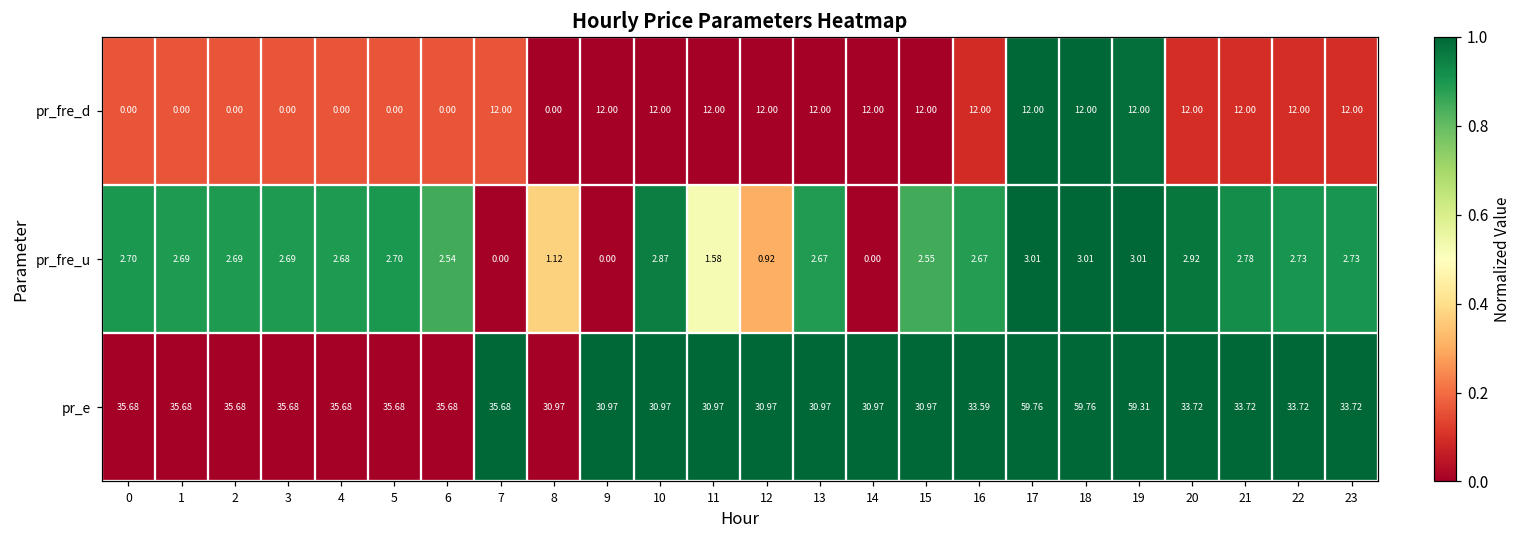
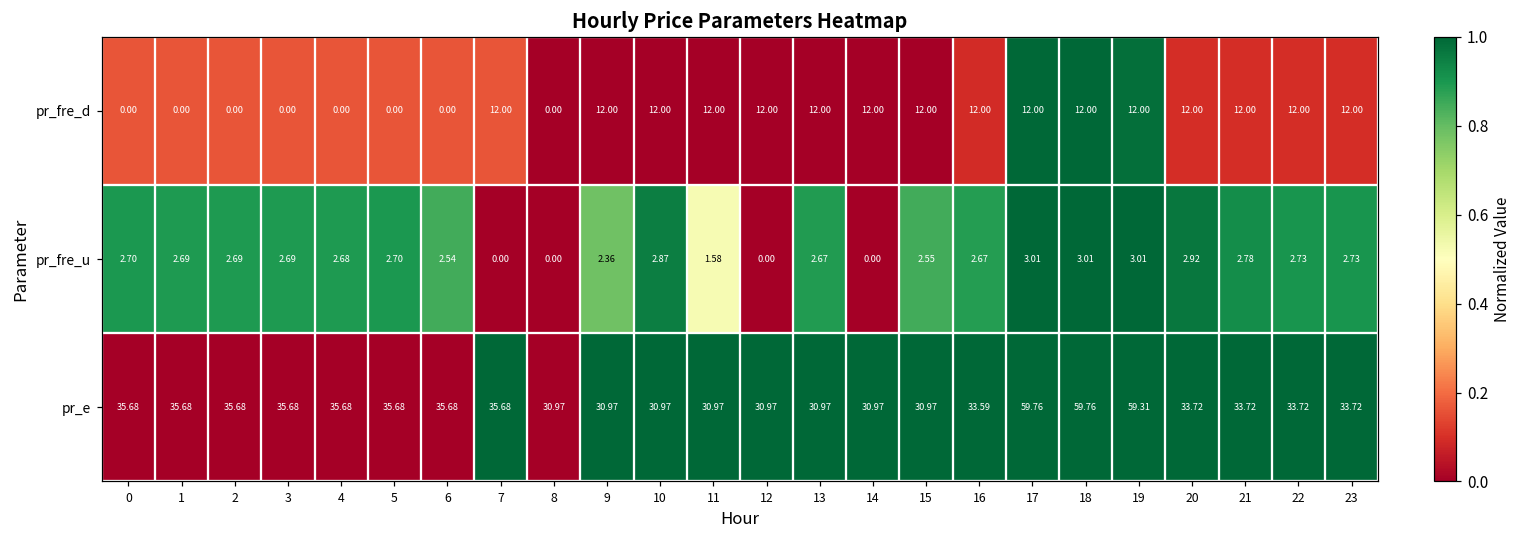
  {
    "pr_fre_d": {
      "0": 0.00,
      "1": 0.00,
      "2": 0.00,
      "3": 0.00,
      "4": 0.00,
      "5": 0.00,
      "6": 0.00,
      "7": 12.00,
      "8": 0.00,
      "9": 12.00,
      "10": 12.00,
      "11": 12.00,
      "12": 12.00,
      "13": 12.00,
      "14": 12.00,
      "15": 12.00,
      "16": 12.00,
      "17": 12.00,
      "18": 12.00,
      "19": 12.00,
      "20": 12.00,
      "21": 12.00,
      "22": 12.00,
      "23": 12.00
    },
    "pr_fre_u": {
      "0": 2.70,
      "1": 2.69,
      "2": 2.69,
      "3": 2.69,
      "4": 2.68,
      "5": 2.70,
      "6": 2.54,
      "7": 0.00,
-     "8": 1.12,
-     "9": 0.00,
+     "8": 0.00,
+     "9": 2.36,
      "10": 2.87,
      "11": 1.58,
-     "12": 0.92,
+     "12": 0.00,
      "13": 2.67,
      "14": 0.00,
      "15": 2.55,
      "16": 2.67,
      "17": 3.01,
      "18": 3.01,
      "19": 3.01,
      "20": 2.92,
      "21": 2.78,
      "22": 2.73,
      "23": 2.73
    },
    "pr_e": {
      "0": 35.68,
      "1": 35.68,
      "2": 35.68,
      "3": 35.68,
      "4": 35.68,
      "5": 35.68,
      "6": 35.68,
      "7": 35.68,
      "8": 30.97,
      "9": 30.97,
      "10": 30.97,
      "11": 30.97,
      "12": 30.97,
      "13": 30.97,
      "14": 30.97,
      "15": 30.97,
      "16": 33.59,
      "17": 59.76,
      "18": 59.76,
      "19": 59.31,
      "20": 33.72,
      "21": 33.72,
      "22": 33.72,
      "23": 33.72
    }
  }
